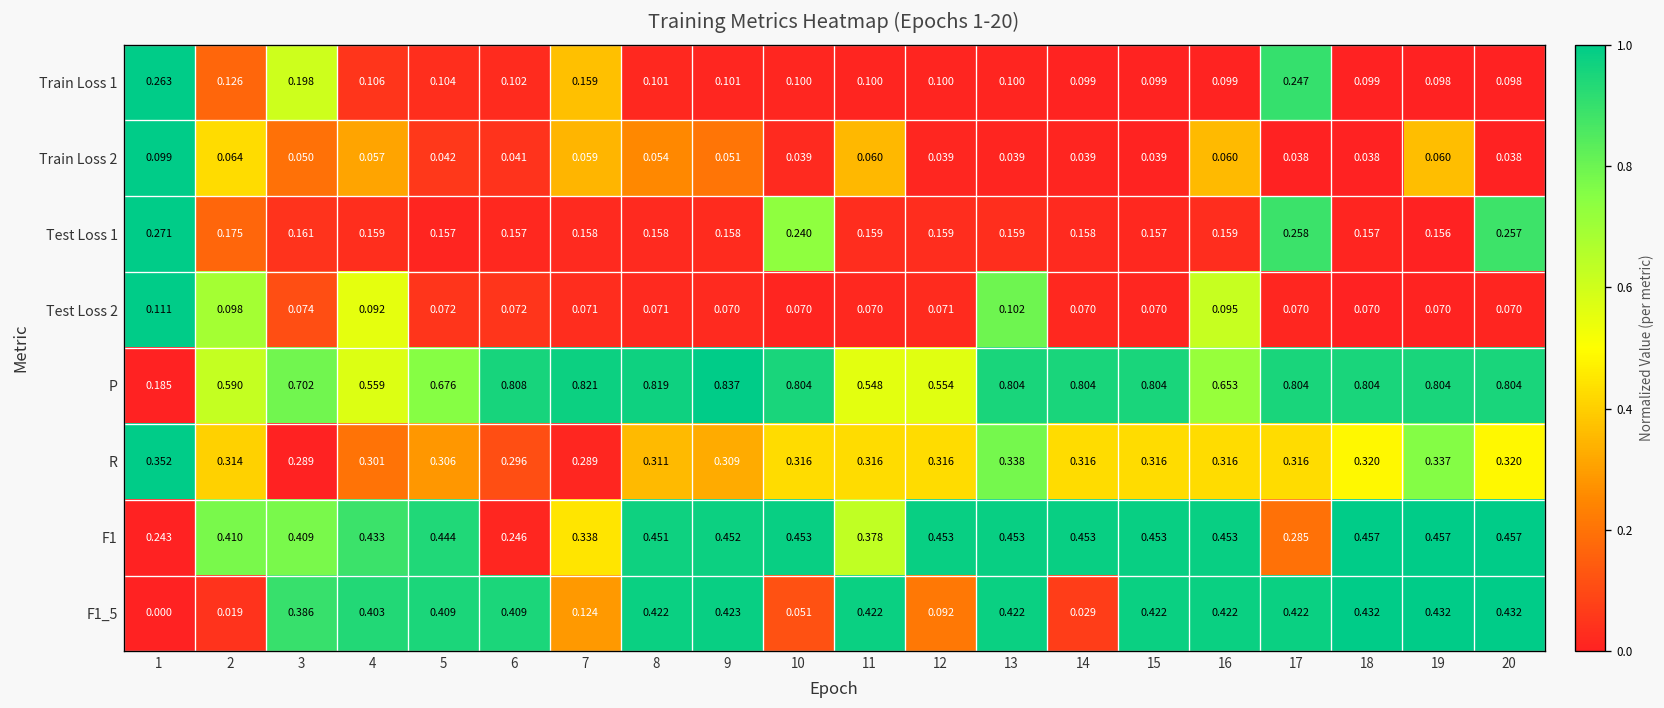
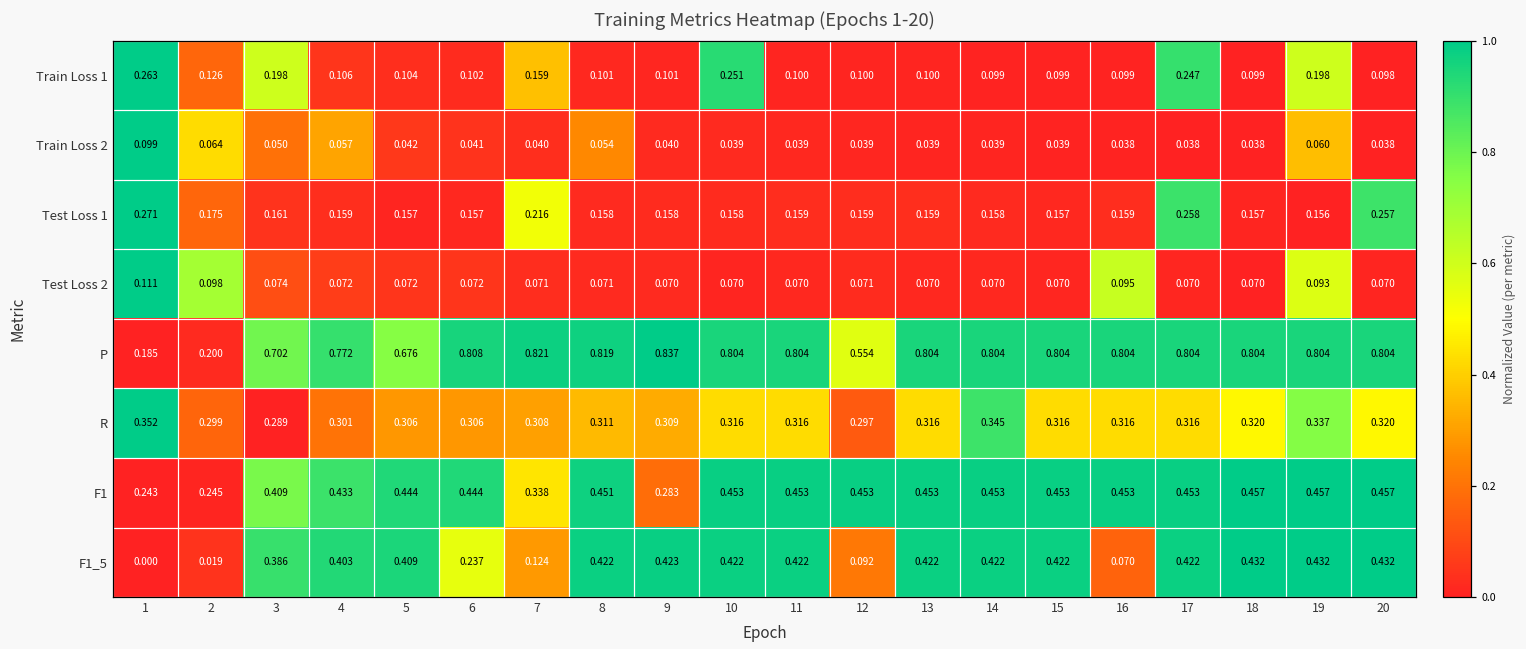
  {
    "Train Loss 1": {
      "1": 0.263,
      "2": 0.126,
      "3": 0.198,
      "4": 0.106,
      "5": 0.104,
      "6": 0.102,
      "7": 0.159,
      "8": 0.101,
      "9": 0.101,
-     "10": 0.100,
+     "10": 0.251,
      "11": 0.100,
      "12": 0.100,
      "13": 0.100,
      "14": 0.099,
      "15": 0.099,
      "16": 0.099,
      "17": 0.247,
      "18": 0.099,
-     "19": 0.098,
+     "19": 0.198,
      "20": 0.098
    },
    "Train Loss 2": {
      "1": 0.099,
      "2": 0.064,
      "3": 0.050,
      "4": 0.057,
      "5": 0.042,
      "6": 0.041,
-     "7": 0.059,
+     "7": 0.040,
      "8": 0.054,
-     "9": 0.051,
+     "9": 0.040,
      "10": 0.039,
-     "11": 0.060,
+     "11": 0.039,
      "12": 0.039,
      "13": 0.039,
      "14": 0.039,
      "15": 0.039,
-     "16": 0.060,
+     "16": 0.038,
      "17": 0.038,
      "18": 0.038,
      "19": 0.060,
      "20": 0.038
    },
    "Test Loss 1": {
      "1": 0.271,
      "2": 0.175,
      "3": 0.161,
      "4": 0.159,
      "5": 0.157,
      "6": 0.157,
-     "7": 0.158,
+     "7": 0.216,
      "8": 0.158,
      "9": 0.158,
-     "10": 0.240,
+     "10": 0.158,
      "11": 0.159,
      "12": 0.159,
      "13": 0.159,
      "14": 0.158,
      "15": 0.157,
      "16": 0.159,
      "17": 0.258,
      "18": 0.157,
      "19": 0.156,
      "20": 0.257
    },
    "Test Loss 2": {
      "1": 0.111,
      "2": 0.098,
      "3": 0.074,
-     "4": 0.092,
+     "4": 0.072,
      "5": 0.072,
      "6": 0.072,
      "7": 0.071,
      "8": 0.071,
      "9": 0.070,
      "10": 0.070,
      "11": 0.070,
      "12": 0.071,
-     "13": 0.102,
+     "13": 0.070,
      "14": 0.070,
      "15": 0.070,
      "16": 0.095,
      "17": 0.070,
      "18": 0.070,
-     "19": 0.070,
+     "19": 0.093,
      "20": 0.070
    },
    "P": {
      "1": 0.185,
-     "2": 0.590,
+     "2": 0.200,
      "3": 0.702,
-     "4": 0.559,
+     "4": 0.772,
      "5": 0.676,
      "6": 0.808,
      "7": 0.821,
      "8": 0.819,
      "9": 0.837,
      "10": 0.804,
-     "11": 0.548,
+     "11": 0.804,
      "12": 0.554,
      "13": 0.804,
      "14": 0.804,
      "15": 0.804,
-     "16": 0.653,
+     "16": 0.804,
      "17": 0.804,
      "18": 0.804,
      "19": 0.804,
      "20": 0.804
    },
    "R": {
      "1": 0.352,
-     "2": 0.314,
+     "2": 0.299,
      "3": 0.289,
      "4": 0.301,
      "5": 0.306,
-     "6": 0.296,
-     "7": 0.289,
+     "6": 0.306,
+     "7": 0.308,
      "8": 0.311,
      "9": 0.309,
      "10": 0.316,
      "11": 0.316,
-     "12": 0.316,
-     "13": 0.338,
-     "14": 0.316,
+     "12": 0.297,
+     "13": 0.316,
+     "14": 0.345,
      "15": 0.316,
      "16": 0.316,
      "17": 0.316,
      "18": 0.320,
      "19": 0.337,
      "20": 0.320
    },
    "F1": {
      "1": 0.243,
-     "2": 0.410,
+     "2": 0.245,
      "3": 0.409,
      "4": 0.433,
      "5": 0.444,
-     "6": 0.246,
+     "6": 0.444,
      "7": 0.338,
      "8": 0.451,
-     "9": 0.452,
+     "9": 0.283,
      "10": 0.453,
-     "11": 0.378,
+     "11": 0.453,
      "12": 0.453,
      "13": 0.453,
      "14": 0.453,
      "15": 0.453,
      "16": 0.453,
-     "17": 0.285,
+     "17": 0.453,
      "18": 0.457,
      "19": 0.457,
      "20": 0.457
    },
    "F1_5": {
      "1": 0.000,
      "2": 0.019,
      "3": 0.386,
      "4": 0.403,
      "5": 0.409,
-     "6": 0.409,
+     "6": 0.237,
      "7": 0.124,
      "8": 0.422,
      "9": 0.423,
-     "10": 0.051,
+     "10": 0.422,
      "11": 0.422,
      "12": 0.092,
      "13": 0.422,
-     "14": 0.029,
+     "14": 0.422,
      "15": 0.422,
-     "16": 0.422,
+     "16": 0.070,
      "17": 0.422,
      "18": 0.432,
      "19": 0.432,
      "20": 0.432
    }
  }
